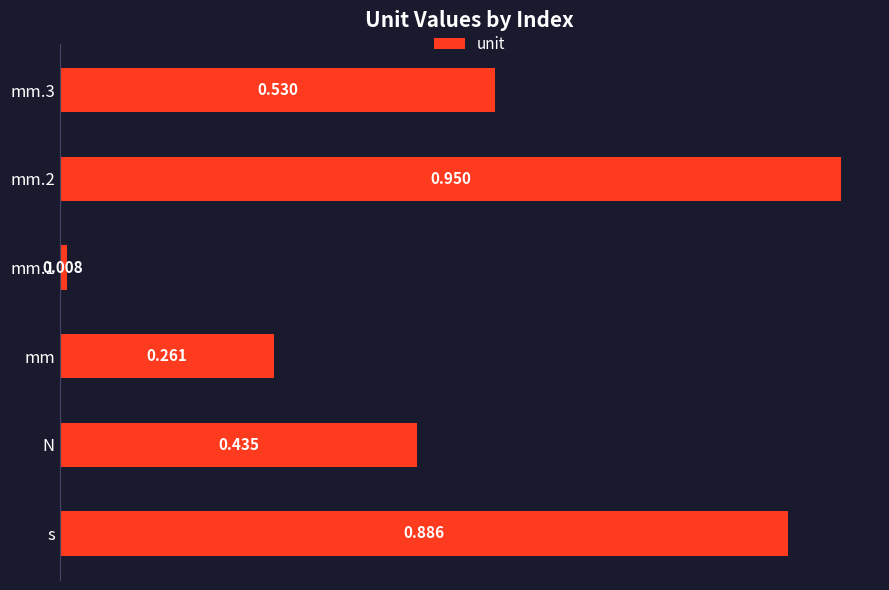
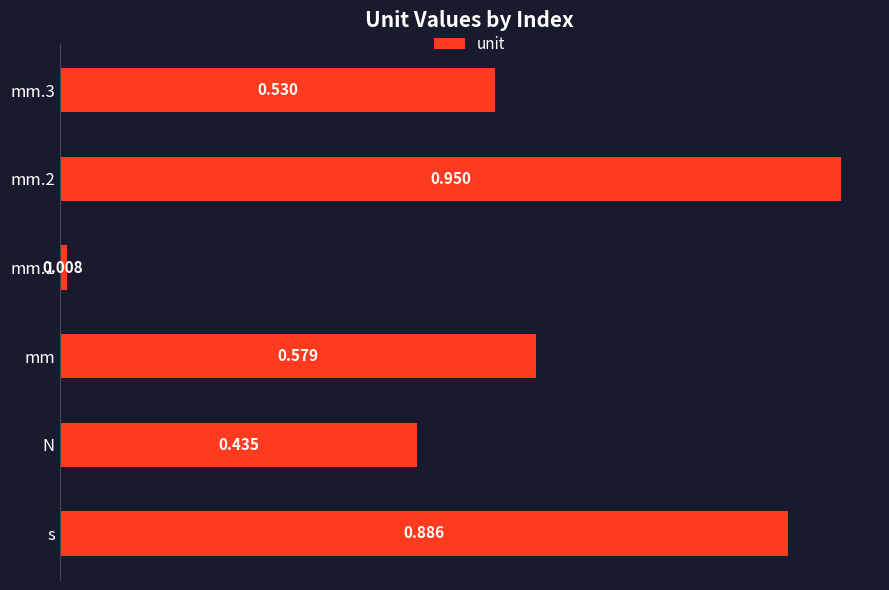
  {
    "mm.3": 0.530,
    "mm.2": 0.950,
    "mm.1": 0.008,
-   "mm": 0.261,
+   "mm": 0.579,
    "N": 0.435,
    "s": 0.886
  }
